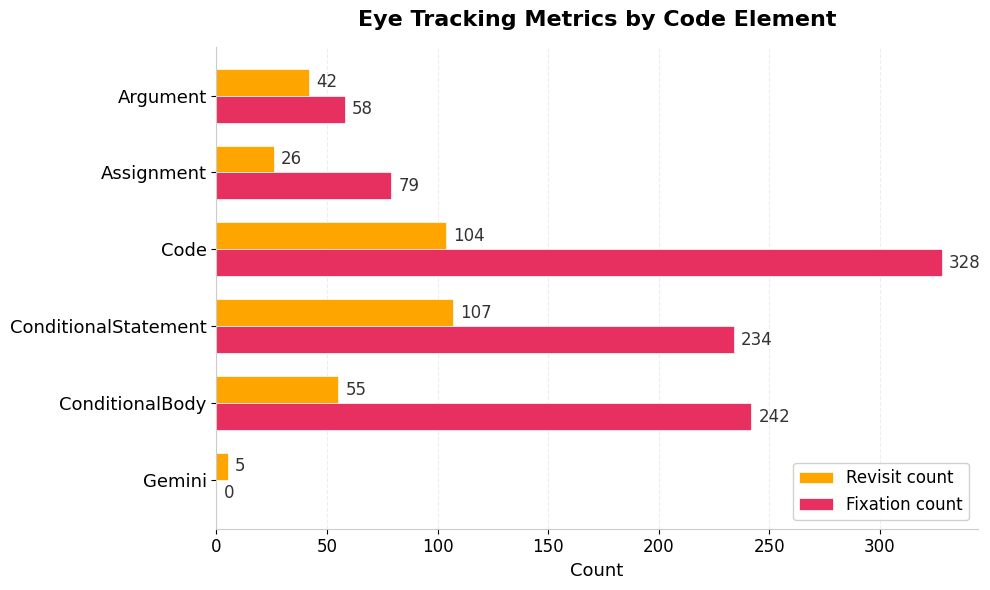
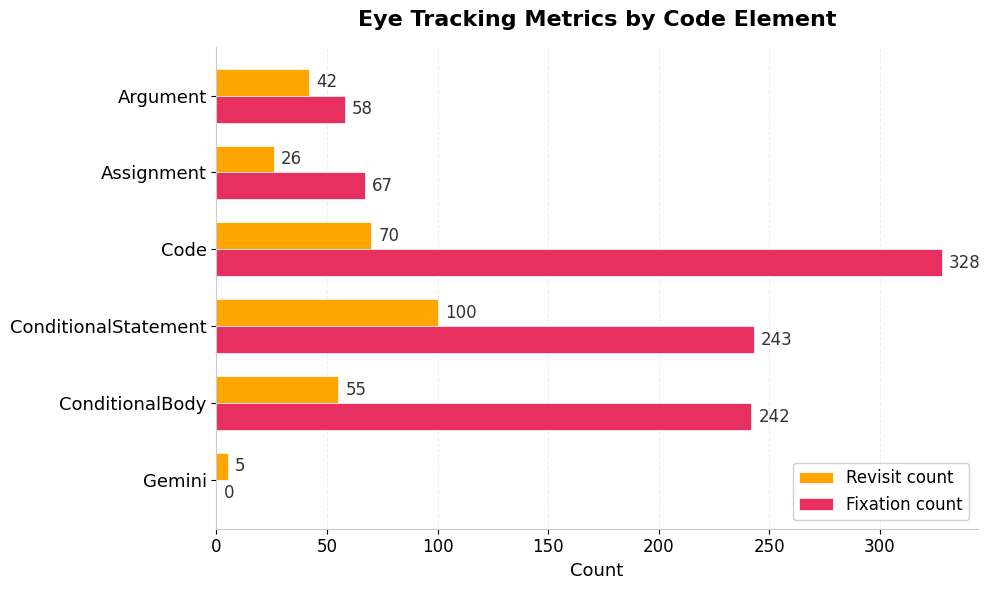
  {
    "Revisit count": {
      "Argument": 42,
      "Assignment": 26,
-     "Code": 104,
-     "ConditionalStatement": 107,
+     "Code": 70,
+     "ConditionalStatement": 100,
      "ConditionalBody": 55,
      "Gemini": 5
    },
    "Fixation count": {
      "Argument": 58,
-     "Assignment": 79,
+     "Assignment": 67,
      "Code": 328,
-     "ConditionalStatement": 234,
+     "ConditionalStatement": 243,
      "ConditionalBody": 242,
      "Gemini": 0
    }
  }
